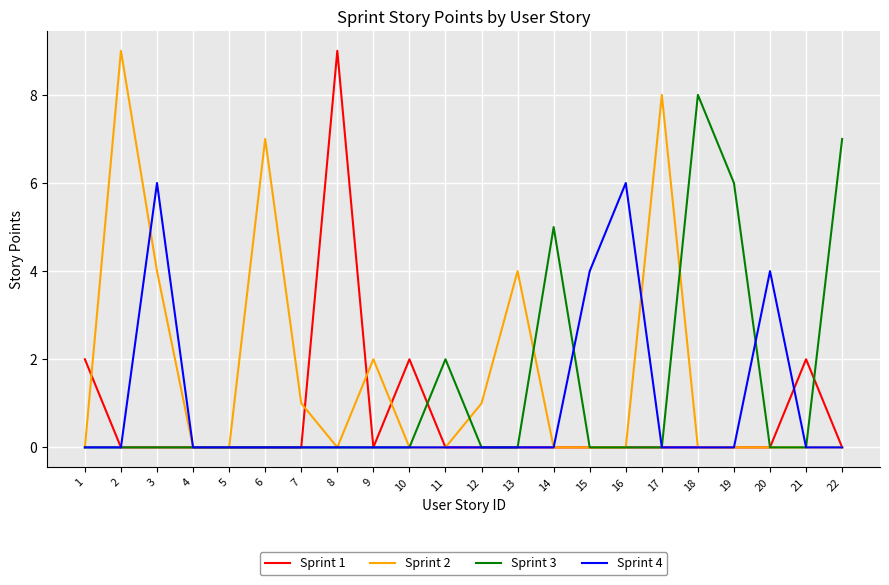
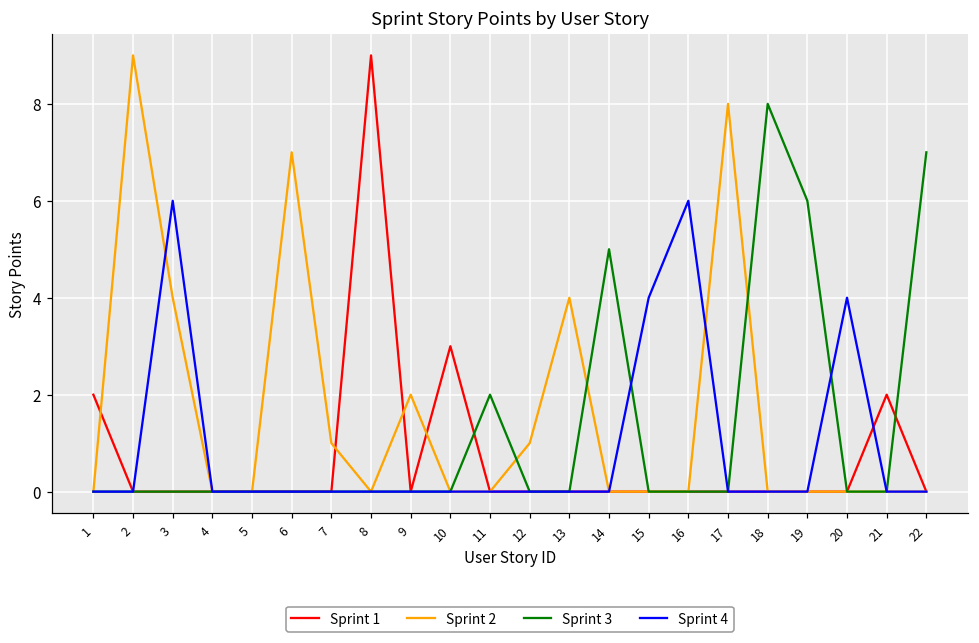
  {
    "Sprint 1": {
      "1": 2,
      "8": 9,
-     "10": 2,
+     "10": 3,
      "21": 2
    },
    "Sprint 2": {
      "2": 9,
      "3": 4,
      "6": 7,
      "7": 1,
      "9": 2,
      "12": 1,
      "13": 4,
      "17": 8
    },
    "Sprint 3": {
      "11": 2,
      "14": 5,
      "18": 8,
      "19": 6,
      "22": 7
    },
    "Sprint 4": {
      "3": 6,
      "15": 4,
      "16": 6,
      "20": 4
    }
  }
